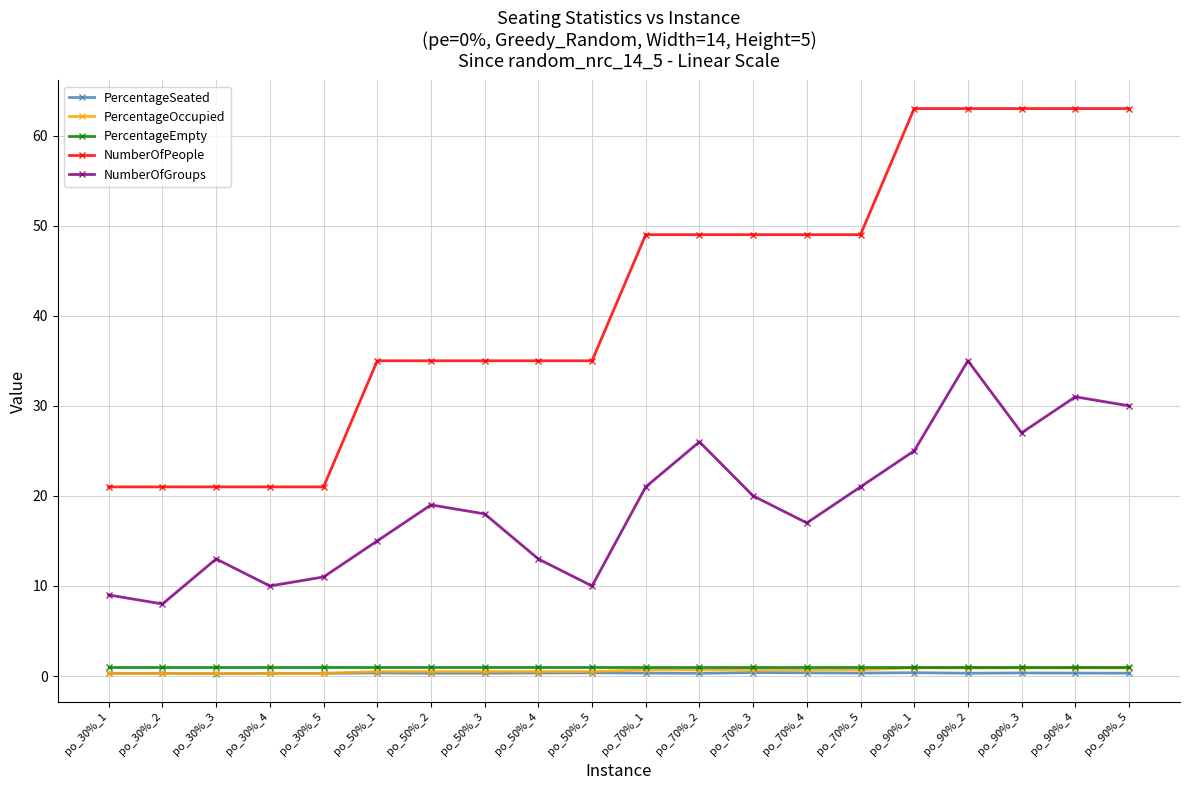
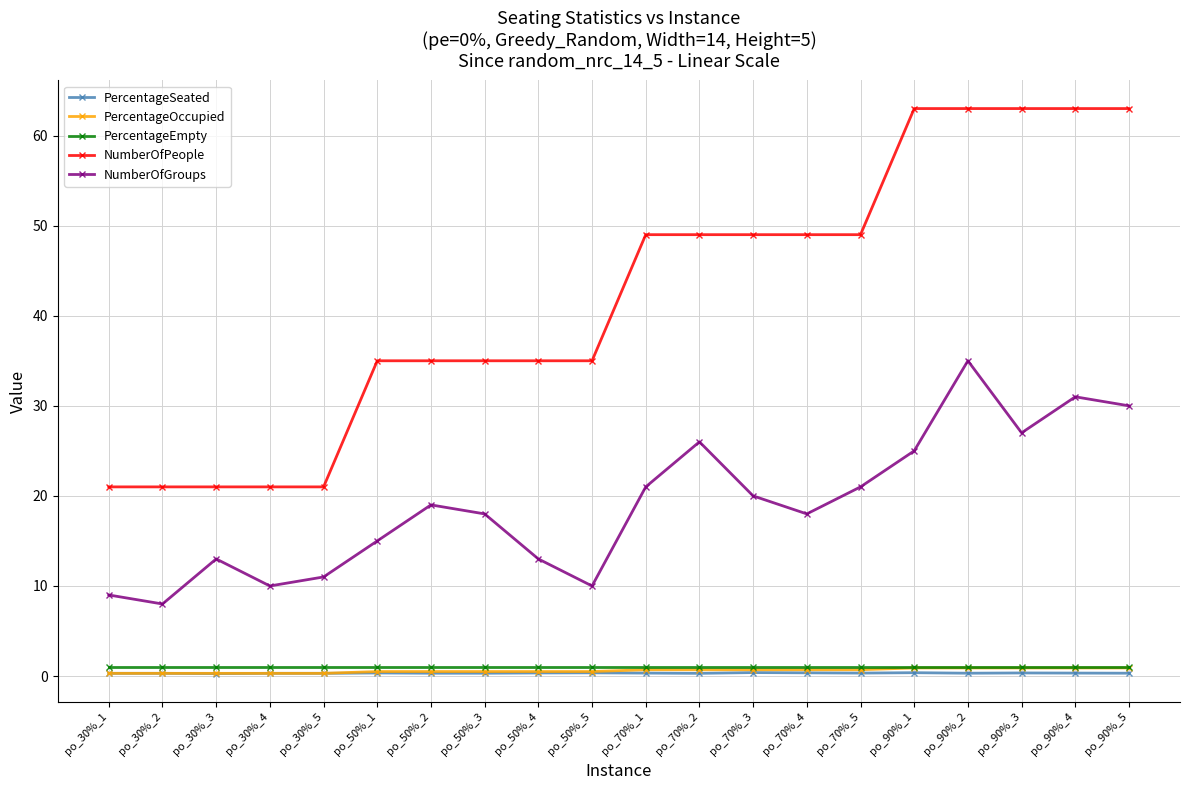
  {
    "PercentageSeated": {
      "po_70%_1": 0,
      "po_70%_2": 0,
      "po_70%_3": 0,
      "po_70%_4": 0,
      "po_70%_5": 0,
      "po_90%_1": 0,
      "po_90%_2": 0,
      "po_90%_3": 0,
      "po_90%_4": 0,
      "po_90%_5": 0
    },
    "PercentageOccupied": {
      "po_70%_1": 1,
      "po_70%_2": 1,
      "po_70%_3": 1,
      "po_70%_4": 1,
      "po_70%_5": 1
    },
    "PercentageEmpty": {
      "po_30%_1": 1,
      "po_30%_2": 1,
      "po_30%_3": 1,
      "po_30%_4": 1,
      "po_30%_5": 1,
      "po_50%_1": 1,
      "po_50%_2": 1,
      "po_50%_3": 1,
      "po_50%_4": 1,
      "po_50%_5": 1,
      "po_70%_1": 1,
      "po_70%_2": 1,
      "po_70%_3": 1,
      "po_70%_4": 1,
      "po_70%_5": 1
    },
    "NumberOfPeople": {
      "po_30%_1": 21,
      "po_30%_2": 21,
      "po_30%_3": 21,
      "po_30%_4": 21,
      "po_30%_5": 21,
      "po_50%_1": 35,
      "po_50%_2": 35,
      "po_50%_3": 35,
      "po_50%_4": 35,
      "po_50%_5": 35,
      "po_70%_1": 49,
      "po_70%_2": 49,
      "po_70%_3": 49,
      "po_70%_4": 49,
      "po_70%_5": 49,
      "po_90%_1": 63,
      "po_90%_2": 63,
      "po_90%_3": 63,
      "po_90%_4": 63,
      "po_90%_5": 63
    },
    "NumberOfGroups": {
      "po_30%_1": 9,
      "po_30%_2": 8,
      "po_30%_3": 13,
      "po_30%_4": 10,
      "po_30%_5": 11,
      "po_50%_1": 15,
      "po_50%_2": 19,
      "po_50%_3": 18,
      "po_50%_4": 13,
      "po_50%_5": 10,
      "po_70%_1": 21,
      "po_70%_2": 26,
      "po_70%_3": 20,
-     "po_70%_4": 17,
+     "po_70%_4": 18,
      "po_70%_5": 21,
      "po_90%_1": 25,
      "po_90%_2": 35,
      "po_90%_3": 27,
      "po_90%_4": 31,
      "po_90%_5": 30
    }
  }
